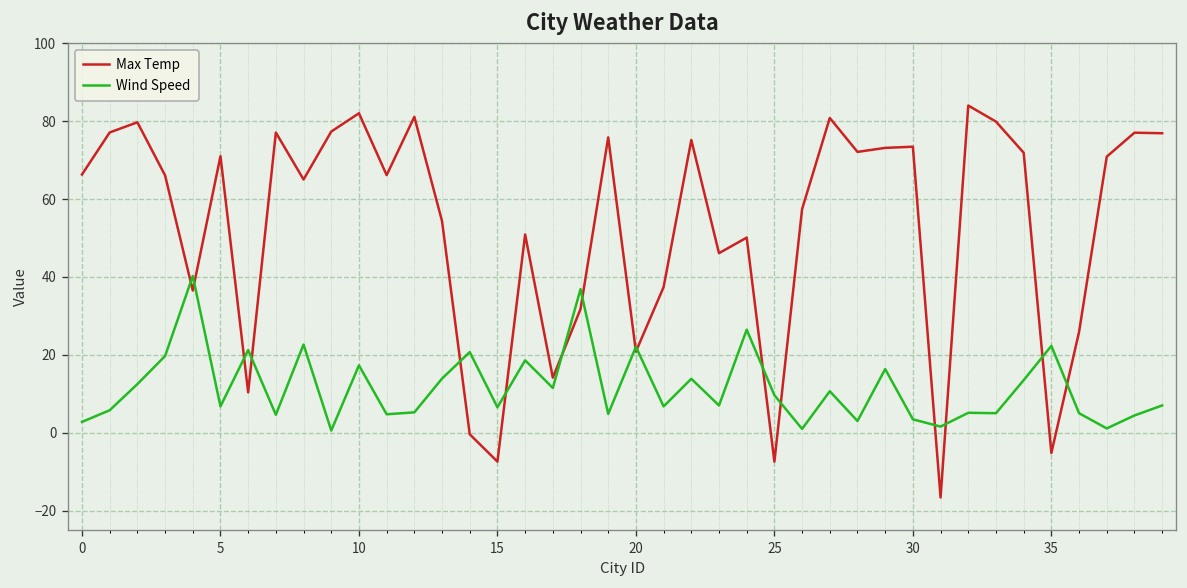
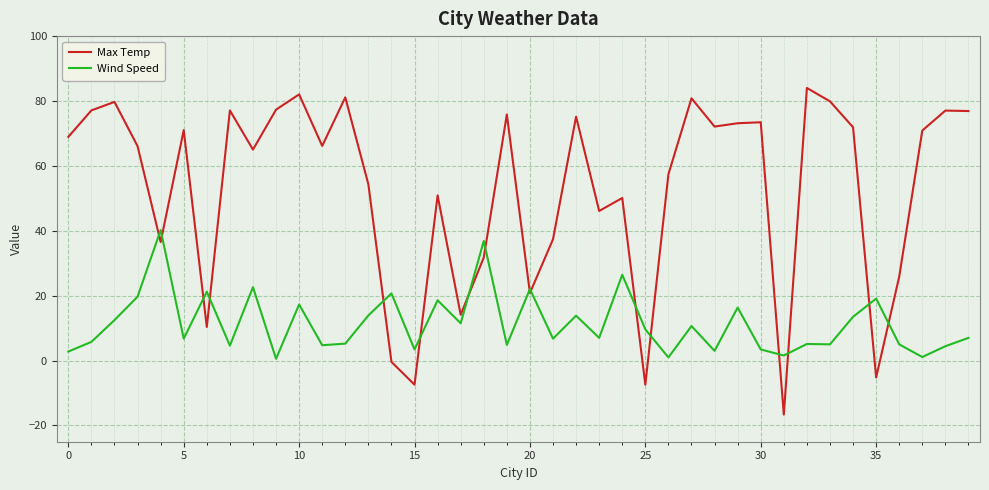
  {
    "Max Temp": {
-     "0": 66,
+     "0": 69,
      "5": 71,
      "10": 82,
      "15": -7,
      "20": 21,
      "25": -7,
      "30": 73,
      "35": -5
    },
    "Wind Speed": {
      "0": 3,
      "5": 7,
      "10": 17,
-     "15": 7,
+     "15": 3,
      "20": 22,
      "25": 10,
      "30": 3,
-     "35": 22
+     "35": 19
    }
  }
